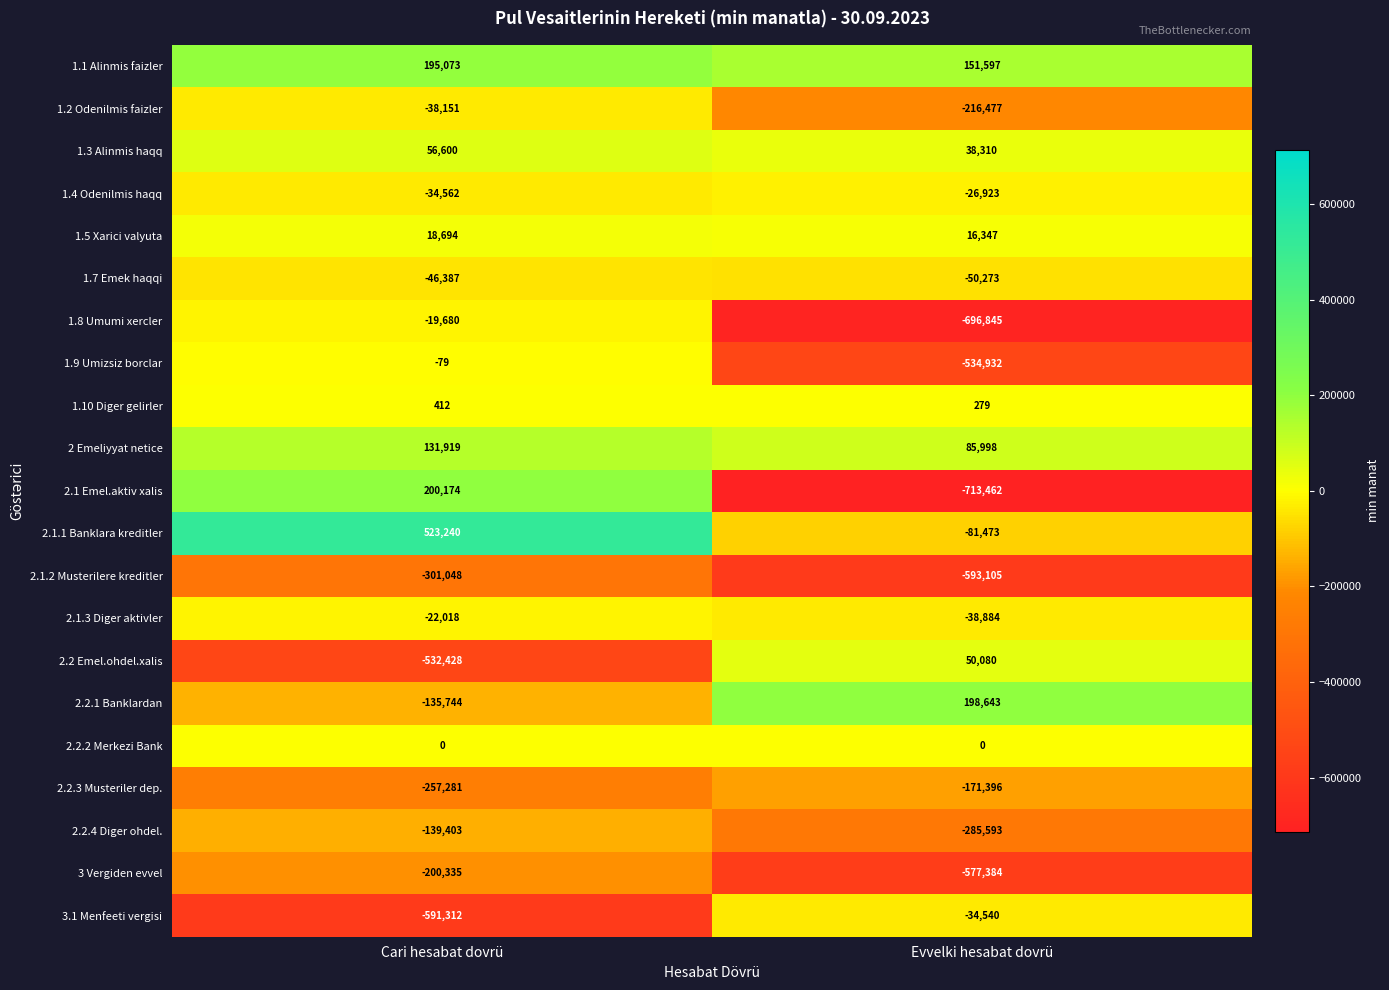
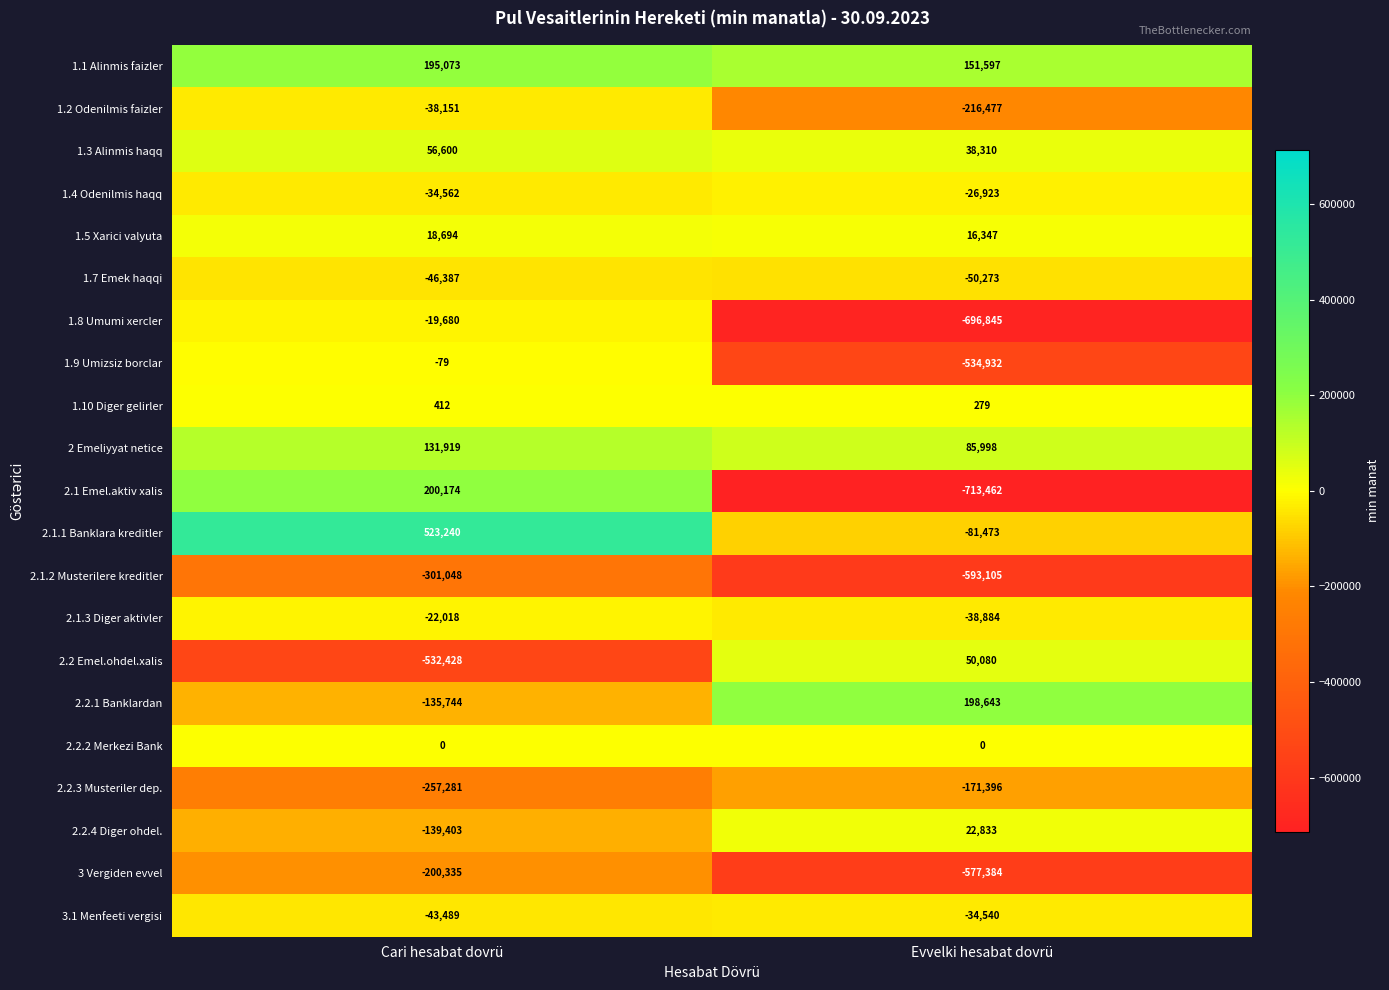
  {
    "1.1 Alinmis faizler": {
      "Cari hesabat dovrü": "195,073",
      "Evvelki hesabat dovrü": "151,597"
    },
    "1.2 Odenilmis faizler": {
      "Cari hesabat dovrü": "-38,151",
      "Evvelki hesabat dovrü": "-216,477"
    },
    "1.3 Alinmis haqq": {
      "Cari hesabat dovrü": "56,600",
      "Evvelki hesabat dovrü": "38,310"
    },
    "1.4 Odenilmis haqq": {
      "Cari hesabat dovrü": "-34,562",
      "Evvelki hesabat dovrü": "-26,923"
    },
    "1.5 Xarici valyuta": {
      "Cari hesabat dovrü": "18,694",
      "Evvelki hesabat dovrü": "16,347"
    },
    "1.7 Emek haqqi": {
      "Cari hesabat dovrü": "-46,387",
      "Evvelki hesabat dovrü": "-50,273"
    },
    "1.8 Umumi xercler": {
      "Cari hesabat dovrü": "-19,680",
      "Evvelki hesabat dovrü": "-696,845"
    },
    "1.9 Umizsiz borclar": {
      "Cari hesabat dovrü": "-79",
      "Evvelki hesabat dovrü": "-534,932"
    },
    "1.10 Diger gelirler": {
      "Cari hesabat dovrü": "412",
      "Evvelki hesabat dovrü": "279"
    },
    "2 Emeliyyat netice": {
      "Cari hesabat dovrü": "131,919",
      "Evvelki hesabat dovrü": "85,998"
    },
    "2.1 Emel.aktiv xalis": {
      "Cari hesabat dovrü": "200,174",
      "Evvelki hesabat dovrü": "-713,462"
    },
    "2.1.1 Banklara kreditler": {
      "Cari hesabat dovrü": "523,240",
      "Evvelki hesabat dovrü": "-81,473"
    },
    "2.1.2 Musterilere kreditler": {
      "Cari hesabat dovrü": "-301,048",
      "Evvelki hesabat dovrü": "-593,105"
    },
    "2.1.3 Diger aktivler": {
      "Cari hesabat dovrü": "-22,018",
      "Evvelki hesabat dovrü": "-38,884"
    },
    "2.2 Emel.ohdel.xalis": {
      "Cari hesabat dovrü": "-532,428",
      "Evvelki hesabat dovrü": "50,080"
    },
    "2.2.1 Banklardan": {
      "Cari hesabat dovrü": "-135,744",
      "Evvelki hesabat dovrü": "198,643"
    },
    "2.2.2 Merkezi Bank": {
      "Cari hesabat dovrü": "0",
      "Evvelki hesabat dovrü": "0"
    },
    "2.2.3 Musteriler dep.": {
      "Cari hesabat dovrü": "-257,281",
      "Evvelki hesabat dovrü": "-171,396"
    },
    "2.2.4 Diger ohdel.": {
      "Cari hesabat dovrü": "-139,403",
-     "Evvelki hesabat dovrü": "-285,593"
+     "Evvelki hesabat dovrü": "22,833"
    },
    "3 Vergiden evvel": {
      "Cari hesabat dovrü": "-200,335",
      "Evvelki hesabat dovrü": "-577,384"
    },
    "3.1 Menfeeti vergisi": {
-     "Cari hesabat dovrü": "-591,312",
+     "Cari hesabat dovrü": "-43,489",
      "Evvelki hesabat dovrü": "-34,540"
    }
  }
